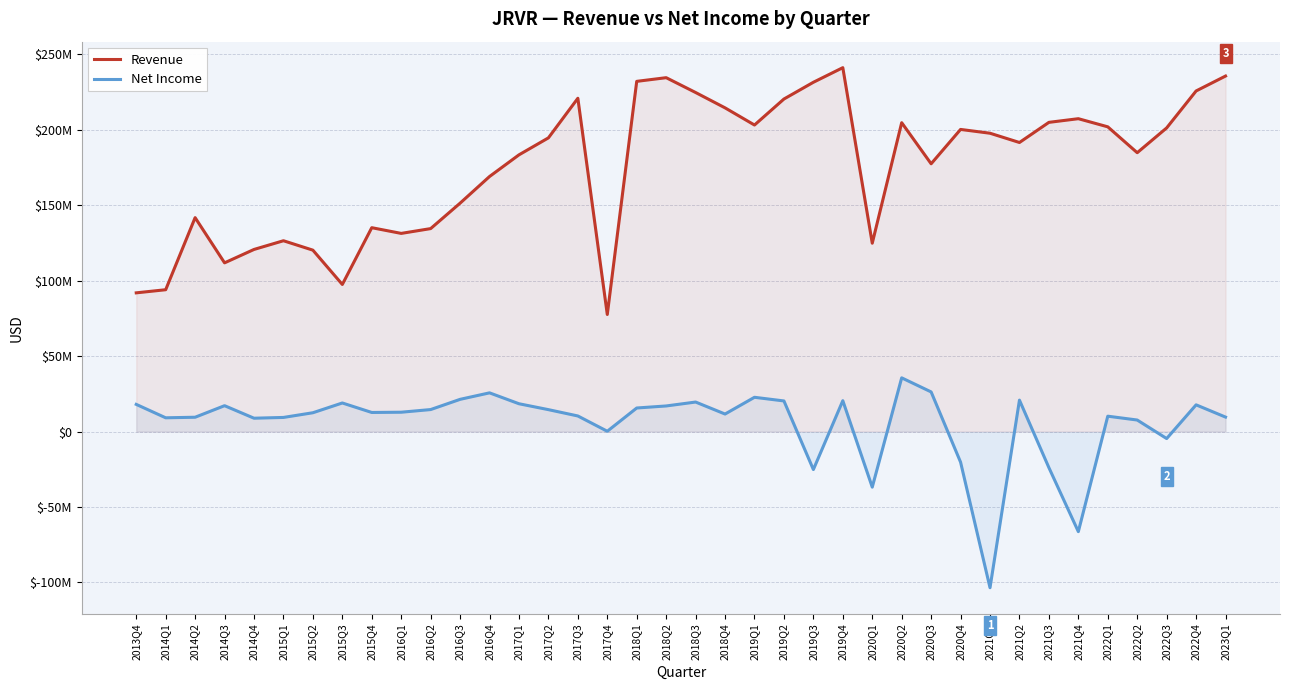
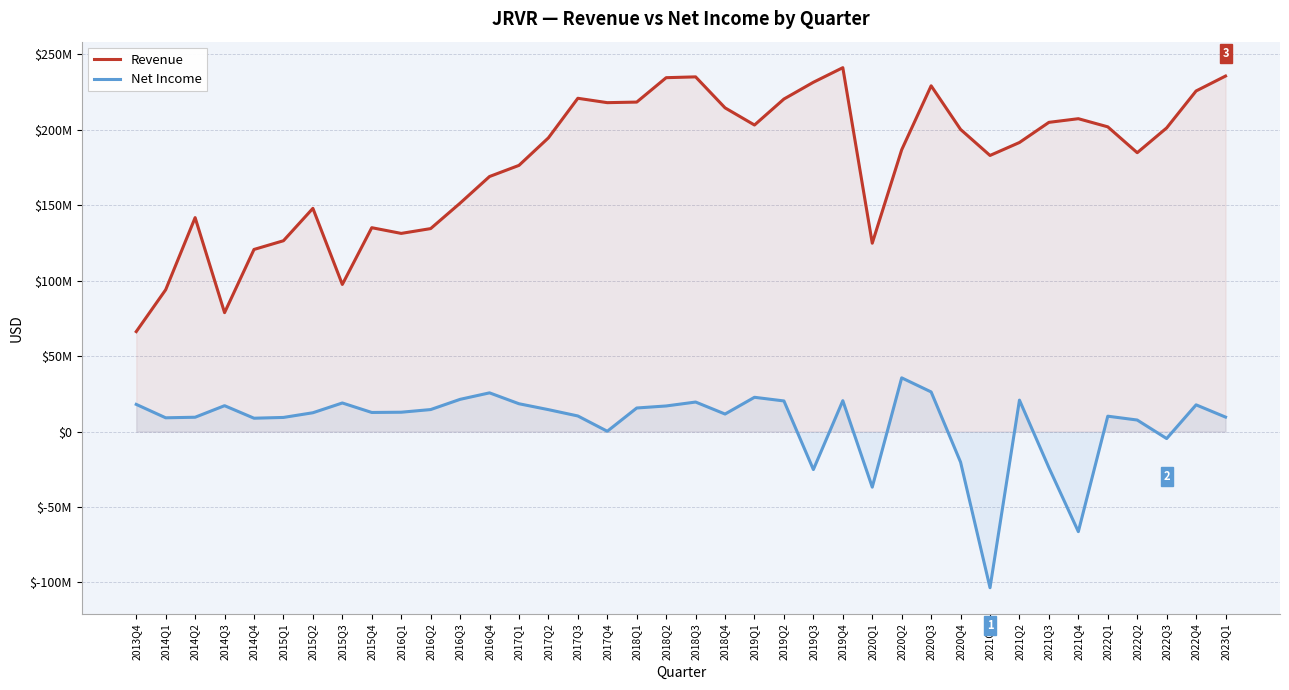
  {
    "Revenue": {
-     "2013Q4": "$92000000",
+     "2013Q4": "$66000000",
      "2014Q1": "$94000000",
      "2014Q2": "$142000000",
-     "2014Q3": "$112000000",
+     "2014Q3": "$79000000",
      "2014Q4": "$121000000",
      "2015Q1": "$126000000",
-     "2015Q2": "$120000000",
+     "2015Q2": "$148000000",
      "2015Q3": "$97000000",
      "2015Q4": "$135000000",
      "2016Q1": "$131000000",
      "2016Q2": "$135000000",
      "2016Q3": "$151000000",
      "2016Q4": "$169000000",
-     "2017Q1": "$183000000",
+     "2017Q1": "$176000000",
      "2017Q2": "$195000000",
      "2017Q3": "$221000000",
-     "2017Q4": "$78000000",
-     "2018Q1": "$232000000",
+     "2017Q4": "$218000000",
+     "2018Q1": "$218000000",
      "2018Q2": "$235000000",
-     "2018Q3": "$225000000",
+     "2018Q3": "$235000000",
      "2018Q4": "$215000000",
      "2019Q1": "$203000000",
      "2019Q2": "$220000000",
      "2019Q3": "$231000000",
      "2019Q4": "$241000000",
      "2020Q1": "$125000000",
-     "2020Q2": "$205000000",
-     "2020Q3": "$177000000",
+     "2020Q2": "$187000000",
+     "2020Q3": "$229000000",
      "2020Q4": "$200000000",
-     "2021Q1": "$198000000",
+     "2021Q1": "$183000000",
      "2021Q2": "$192000000",
      "2021Q3": "$205000000",
      "2021Q4": "$207000000",
      "2022Q1": "$202000000",
      "2022Q2": "$185000000",
      "2022Q3": "$201000000",
      "2022Q4": "$226000000"
    }
  }
